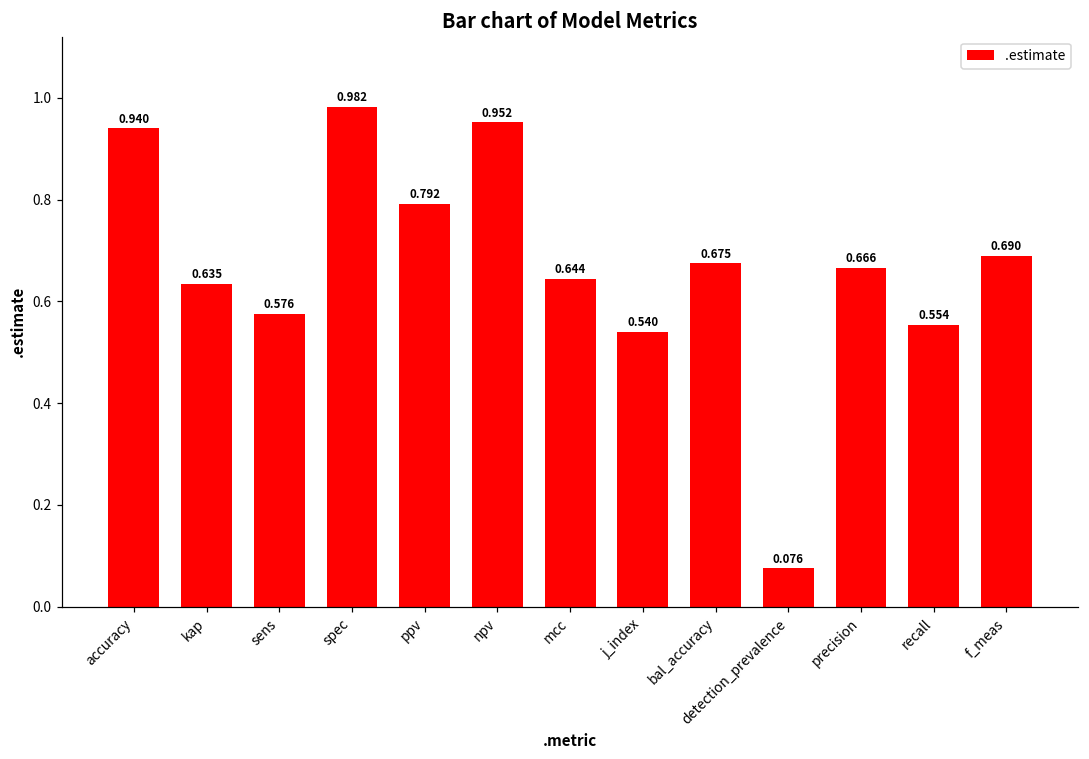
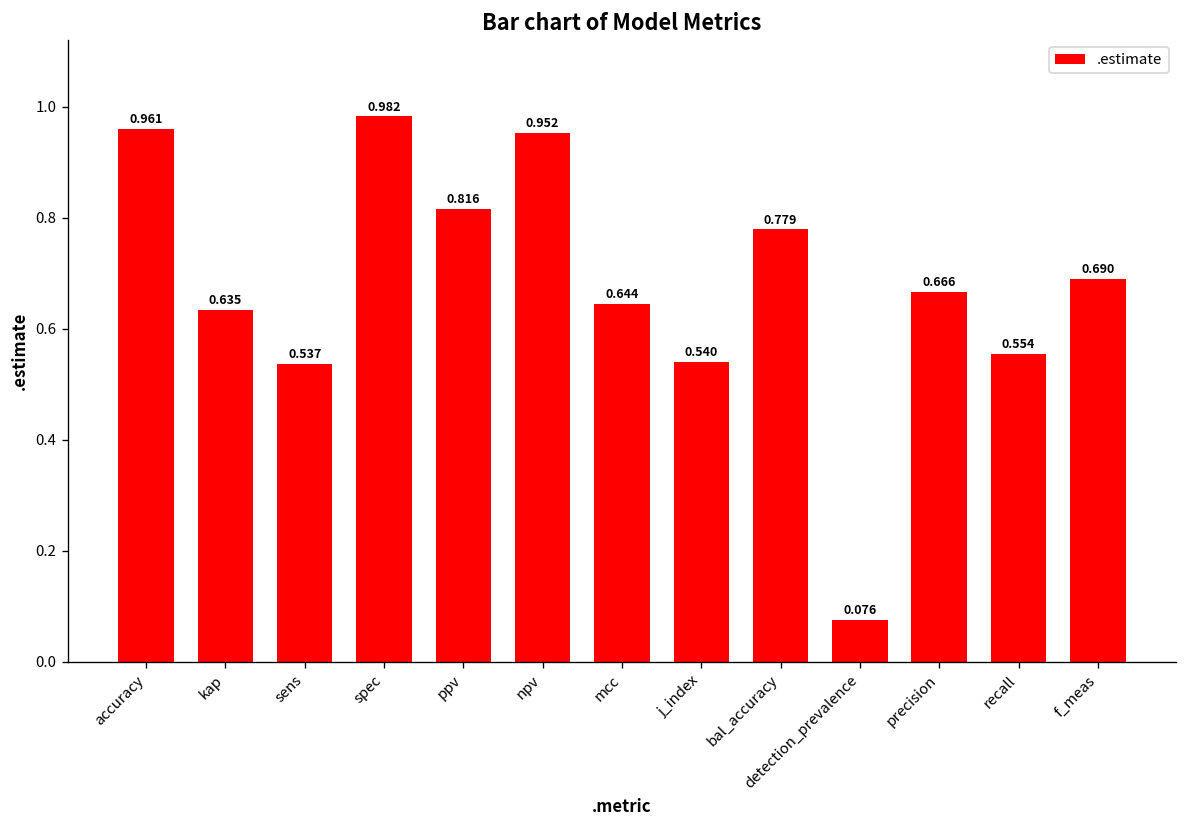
  {
-   "accuracy": 0.940,
+   "accuracy": 0.961,
    "kap": 0.635,
-   "sens": 0.576,
+   "sens": 0.537,
    "spec": 0.982,
-   "ppv": 0.792,
+   "ppv": 0.816,
    "npv": 0.952,
    "mcc": 0.644,
    "j_index": 0.540,
-   "bal_accuracy": 0.675,
+   "bal_accuracy": 0.779,
    "detection_prevalence": 0.076,
    "precision": 0.666,
    "recall": 0.554,
    "f_meas": 0.690
  }
